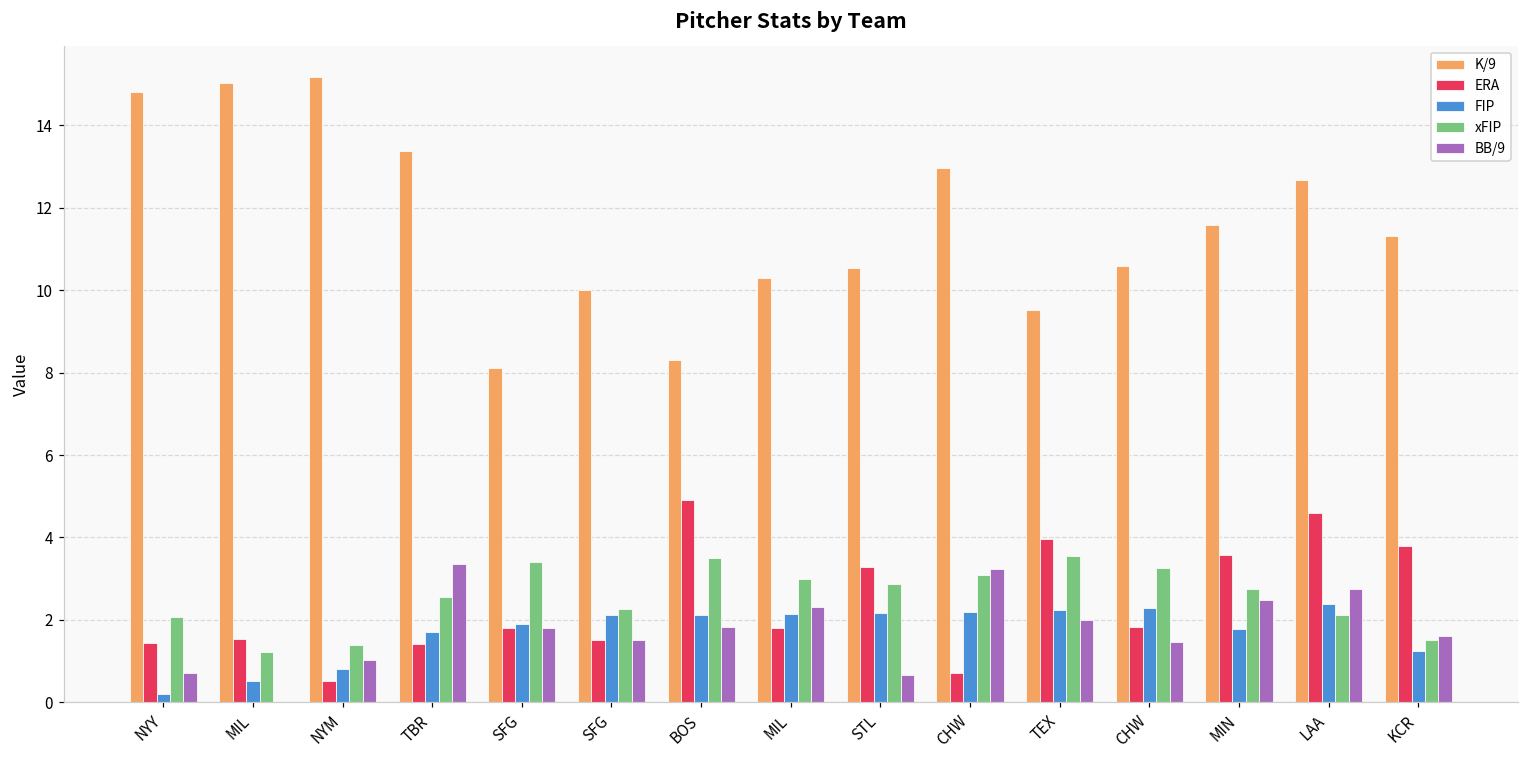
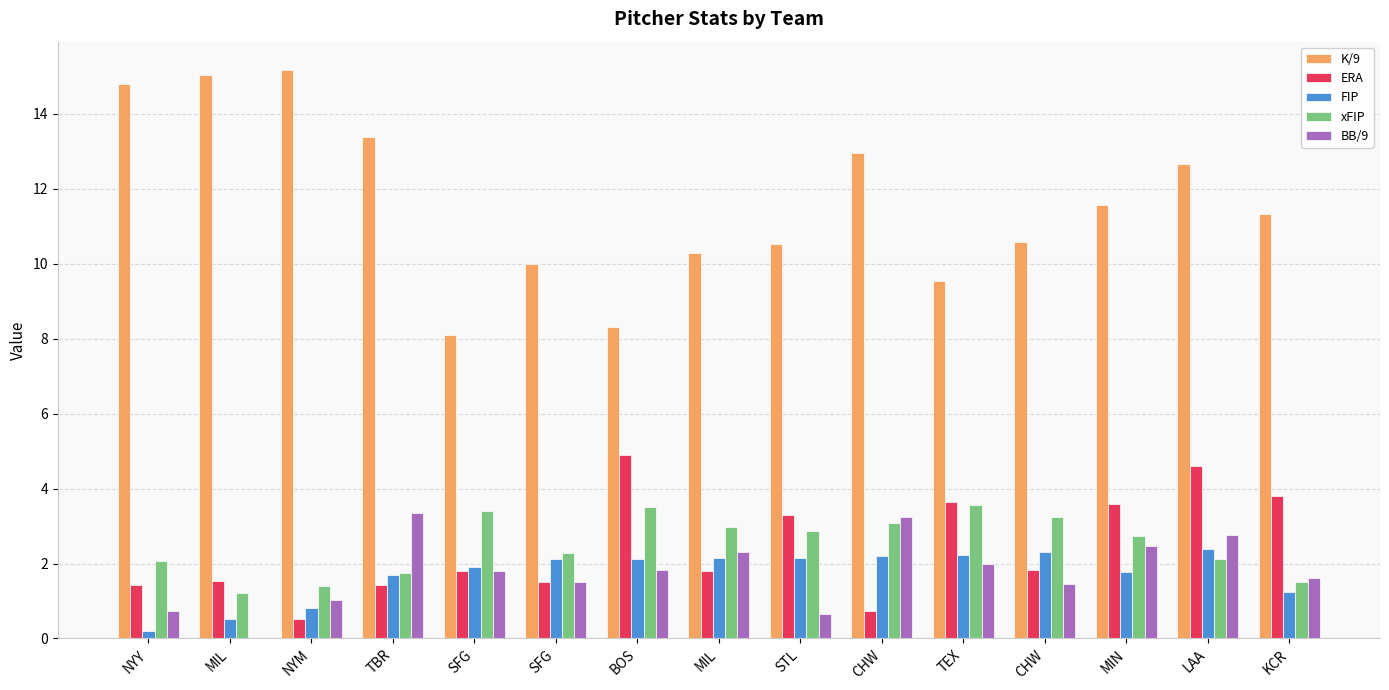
  {
    "K/9": {
      "NYY": 14.8,
      "NYM": 15.2,
      "TBR": 13.4,
      "BOS": 8.3,
      "STL": 10.5,
      "TEX": 9.5,
      "MIN": 11.6,
      "LAA": 12.7,
      "KCR": 11.3
    },
    "ERA": {
      "NYY": 1.4,
      "NYM": 0.5,
      "TBR": 1.4,
      "BOS": 4.9,
      "STL": 3.3,
-     "TEX": 4.0,
+     "TEX": 3.6,
      "MIN": 3.6,
      "LAA": 4.6,
      "KCR": 3.8
    },
    "FIP": {
      "NYY": 0.2,
      "NYM": 0.8,
      "TBR": 1.7,
      "BOS": 2.1,
      "STL": 2.2,
      "TEX": 2.2,
      "MIN": 1.8,
      "LAA": 2.4,
      "KCR": 1.3
    },
    "xFIP": {
      "NYY": 2.1,
      "NYM": 1.4,
-     "TBR": 2.6,
+     "TBR": 1.8,
      "BOS": 3.5,
      "STL": 2.9,
      "TEX": 3.6,
      "MIN": 2.7,
      "LAA": 2.1,
      "KCR": 1.5
    },
    "BB/9": {
      "NYY": 0.7,
      "NYM": 1.0,
      "TBR": 3.4,
      "BOS": 1.8,
      "STL": 0.7,
      "TEX": 2.0,
      "MIN": 2.5,
      "LAA": 2.8,
      "KCR": 1.6
    }
  }
